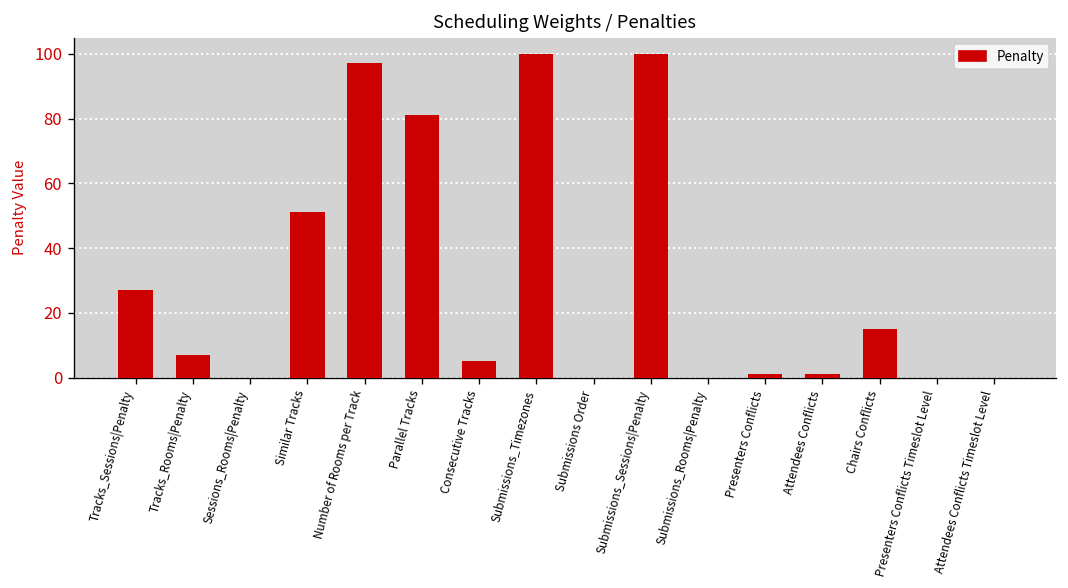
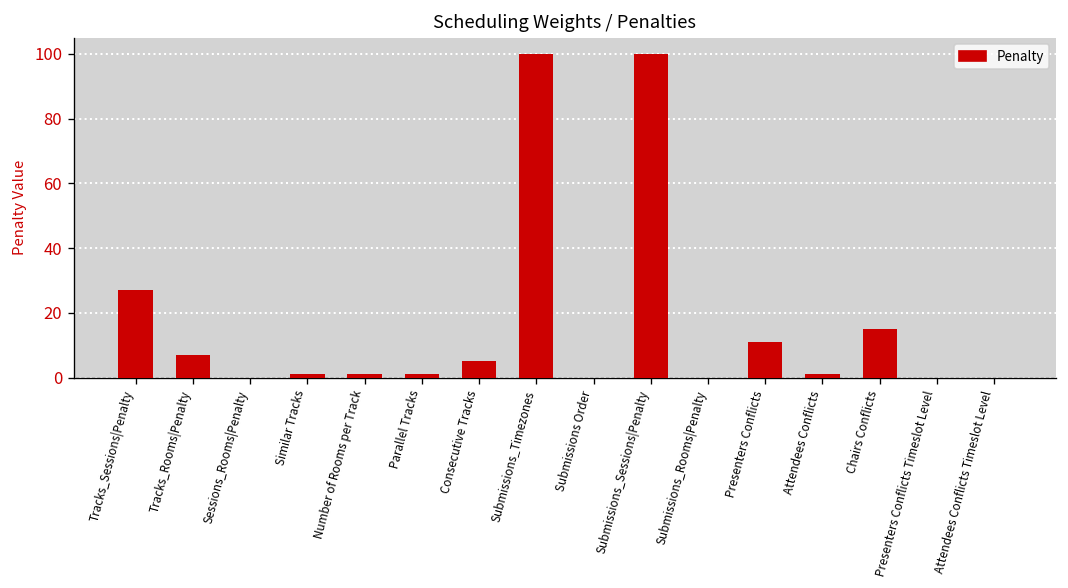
  {
    "Tracks_Sessions|Penalty": 27,
    "Tracks_Rooms|Penalty": 7,
    "Sessions_Rooms|Penalty": 0,
-   "Similar Tracks": 51,
-   "Number of Rooms per Track": 97,
-   "Parallel Tracks": 81,
+   "Similar Tracks": 1,
+   "Number of Rooms per Track": 1,
+   "Parallel Tracks": 1,
    "Consecutive Tracks": 5,
    "Submissions_Timezones": 100,
    "Submissions Order": 0,
    "Submissions_Sessions|Penalty": 100,
    "Submissions_Rooms|Penalty": 0,
-   "Presenters Conflicts": 1,
+   "Presenters Conflicts": 11,
    "Attendees Conflicts": 1,
    "Chairs Conflicts": 15,
    "Presenters Conflicts Timeslot Level": 0,
    "Attendees Conflicts Timeslot Level": 0
  }
